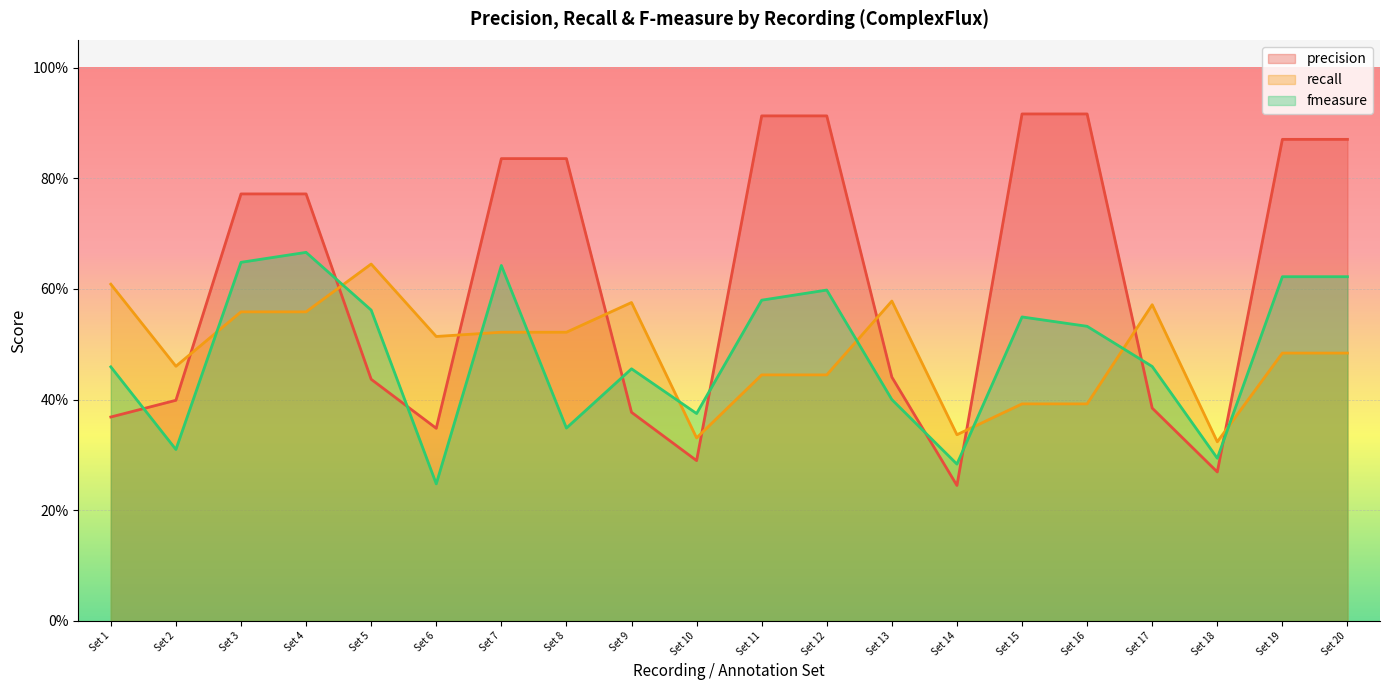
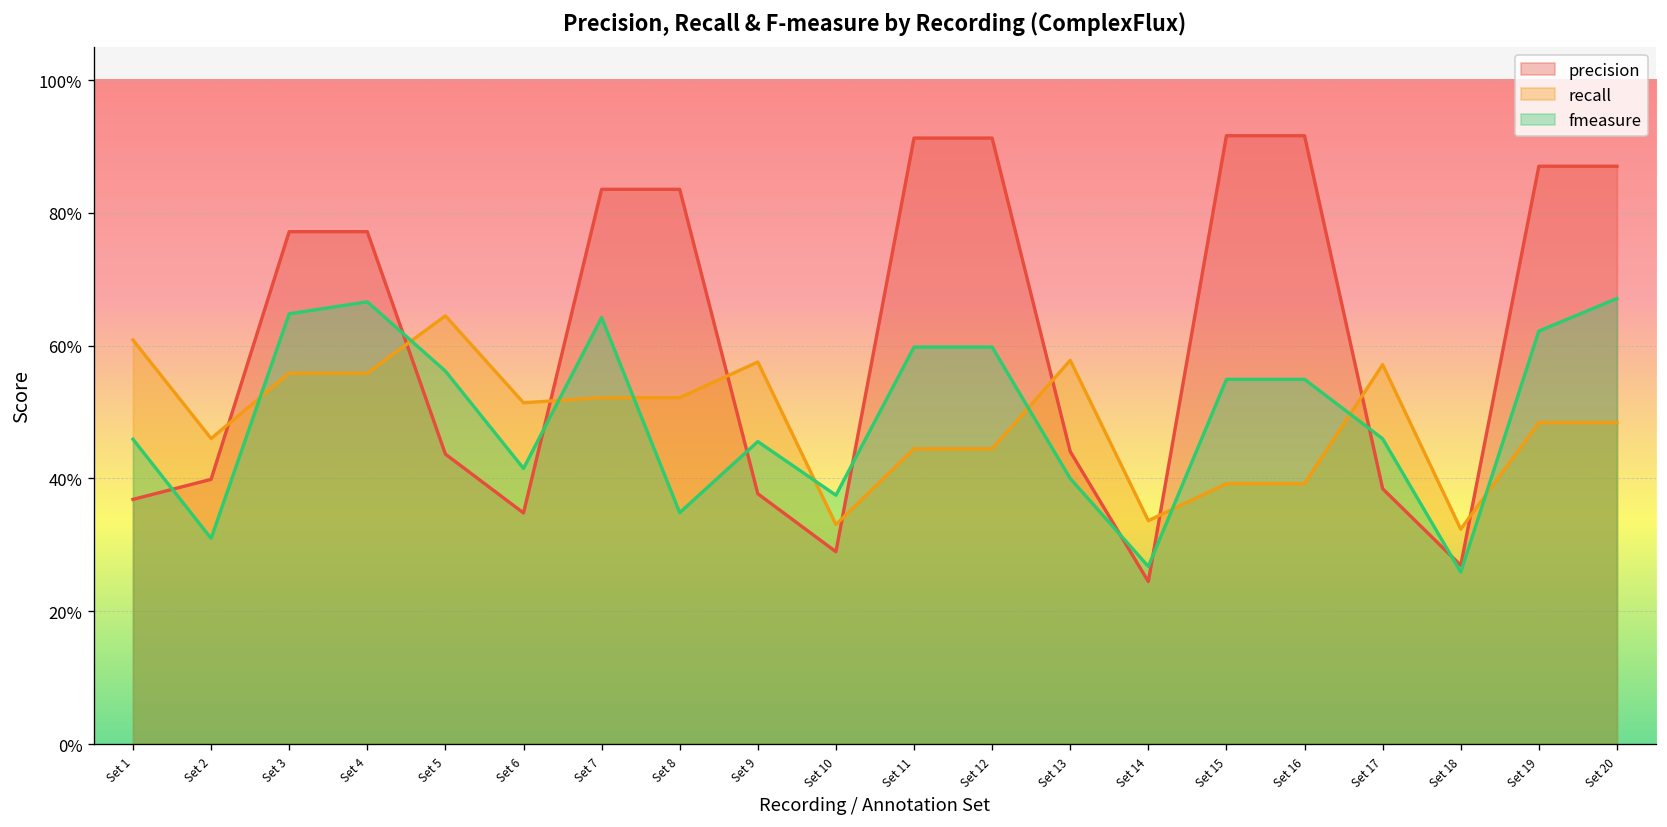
  {
    "fmeasure": {
      "Set 1": "46%",
      "Set 2": "31%",
      "Set 3": "65%",
      "Set 4": "67%",
      "Set 5": "56%",
-     "Set 6": "25%",
+     "Set 6": "42%",
      "Set 7": "64%",
      "Set 8": "35%",
      "Set 9": "46%",
      "Set 10": "37%",
-     "Set 11": "58%",
+     "Set 11": "60%",
      "Set 12": "60%",
      "Set 13": "40%",
-     "Set 14": "28%",
+     "Set 14": "27%",
      "Set 15": "55%",
-     "Set 16": "53%",
+     "Set 16": "55%",
      "Set 17": "46%",
-     "Set 18": "29%",
+     "Set 18": "26%",
      "Set 19": "62%",
-     "Set 20": "62%"
+     "Set 20": "67%"
    }
  }
